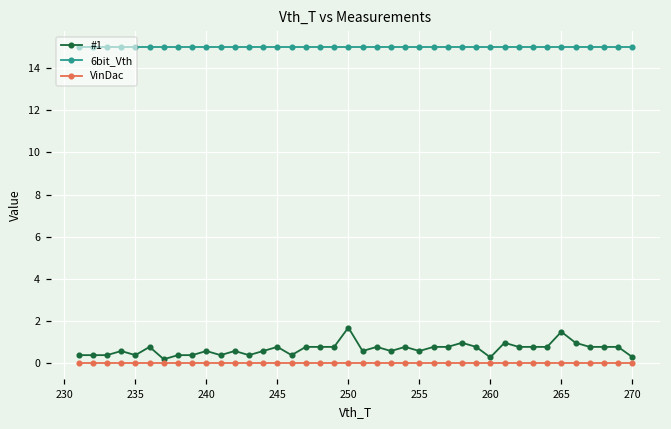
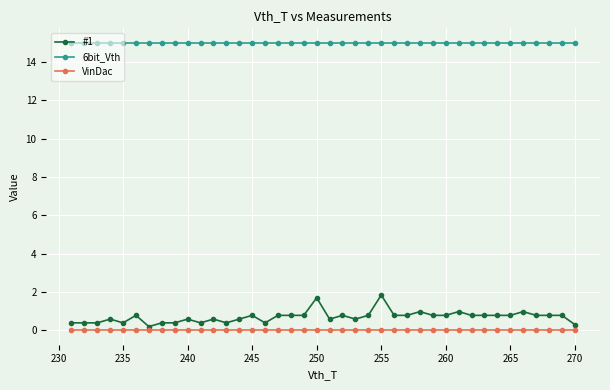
  {
    "#1": {
      "235": 0.4,
      "240": 0.6,
      "245": 0.8,
      "250": 1.7,
-     "255": 0.6,
-     "260": 0.3,
-     "265": 1.5,
+     "255": 1.8,
+     "260": 0.8,
+     "265": 0.8,
      "270": 0.3
    },
    "6bit_Vth": {
      "240": 15.0,
      "245": 15.0,
      "250": 15.0,
      "255": 15.0,
      "260": 15.0,
      "265": 15.0,
      "270": 15.0
    },
    "VinDac": {
      "235": 0.0,
      "240": 0.0,
      "245": 0.0,
      "250": 0.0,
      "255": 0.0,
      "260": 0.0,
      "265": 0.0,
      "270": 0.0
    }
  }
